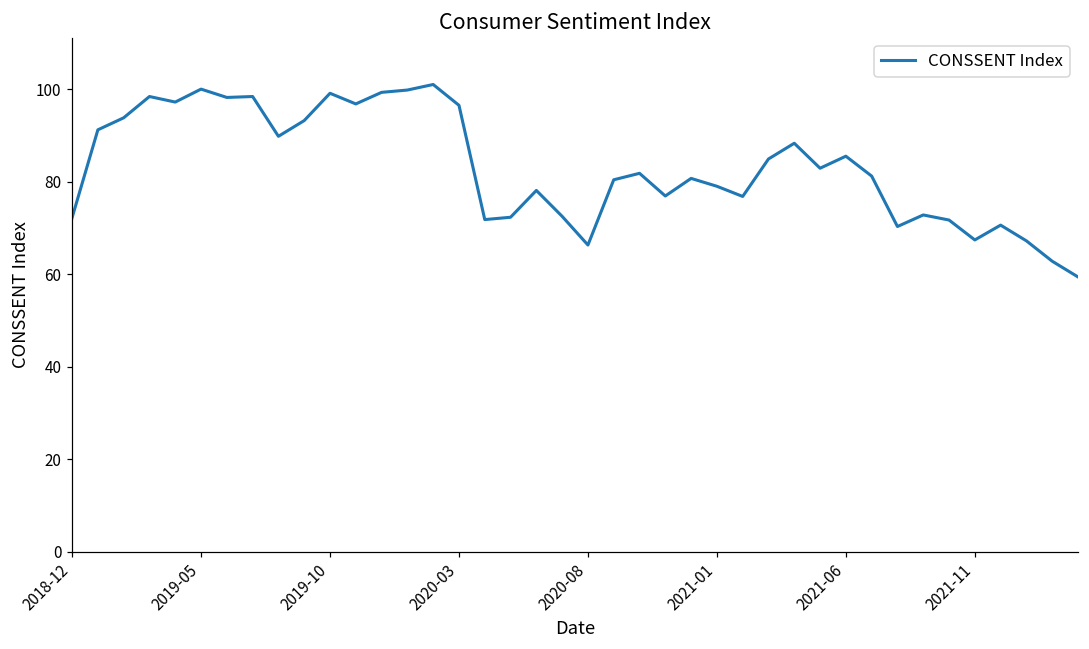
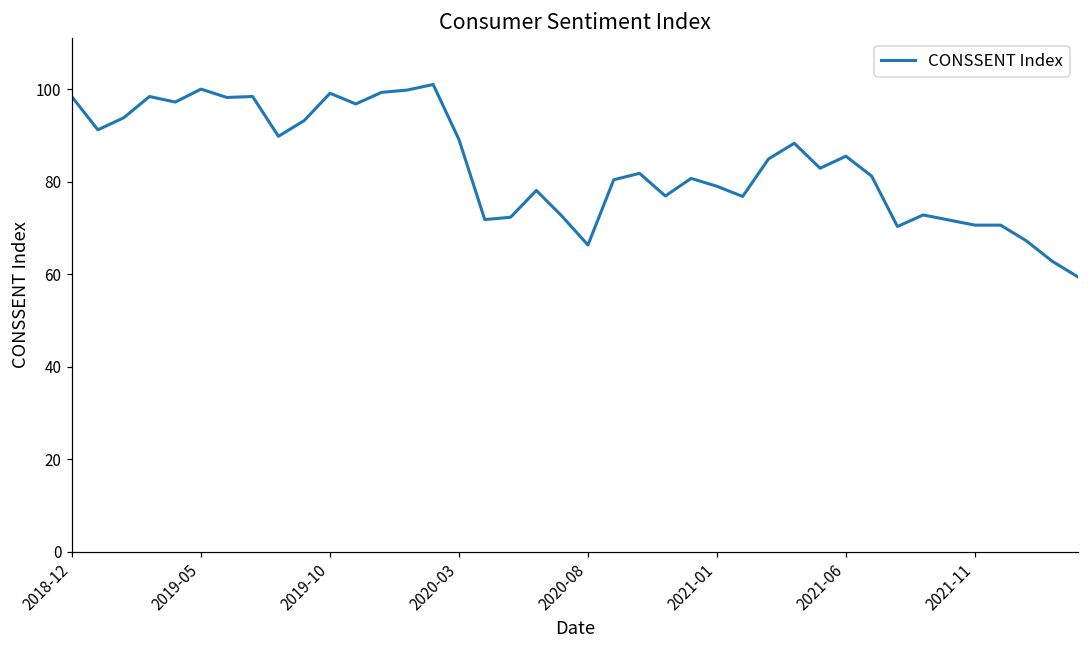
  {
-   "2018-12": 72,
+   "2018-12": 98,
    "2019-05": 100,
    "2019-10": 99,
-   "2020-03": 97,
+   "2020-03": 89,
    "2020-08": 66,
    "2021-01": 79,
    "2021-06": 86,
-   "2021-11": 67
+   "2021-11": 71
  }
